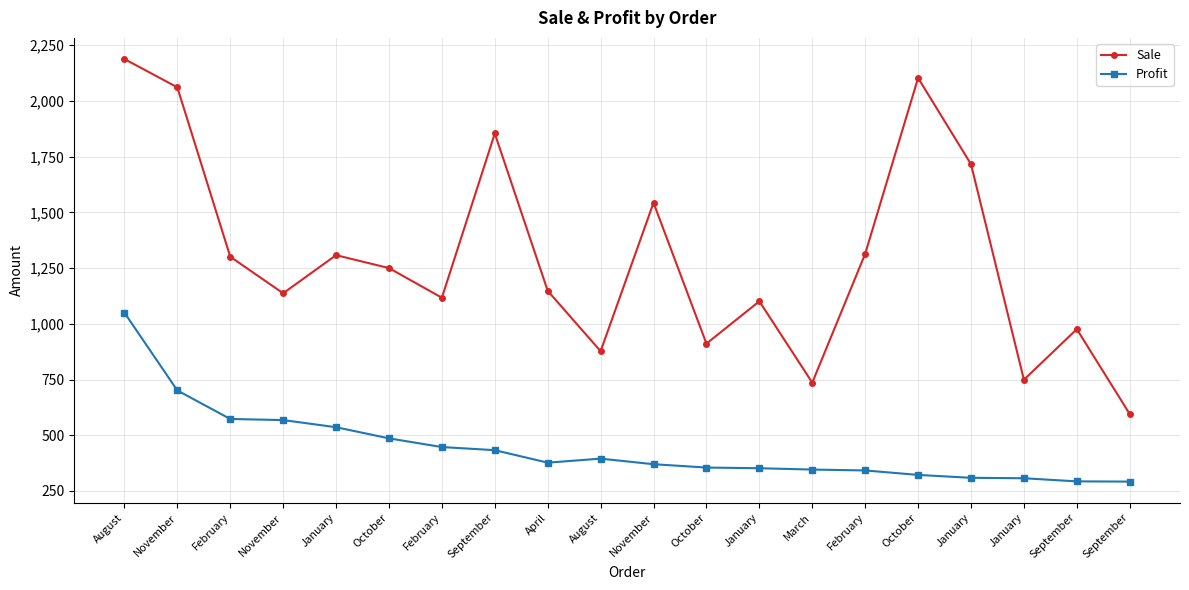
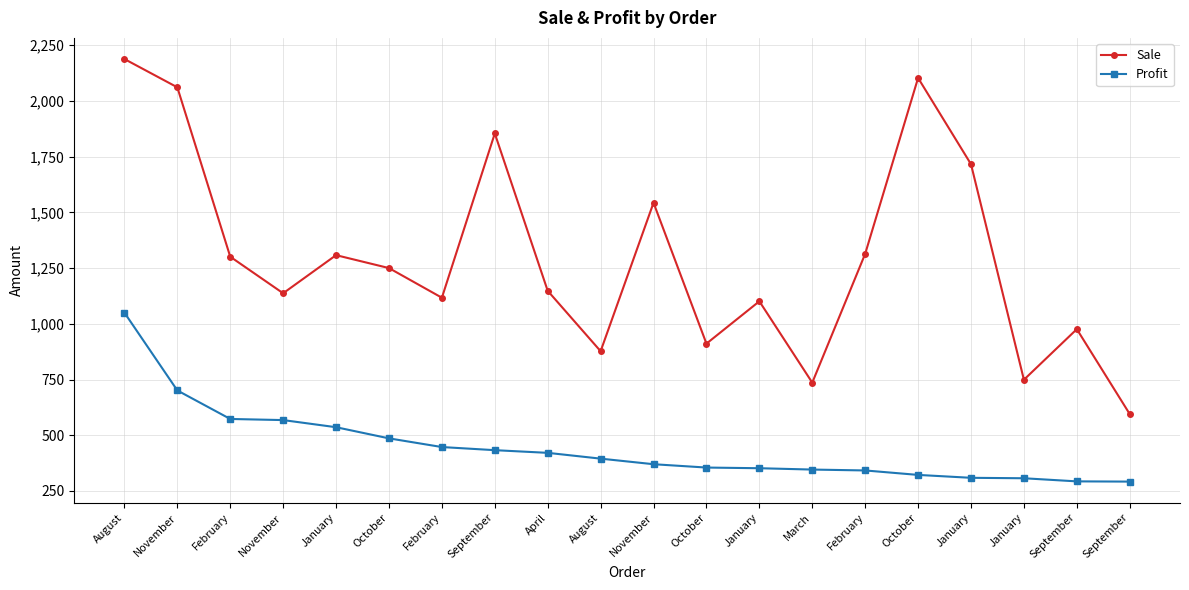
  {
    "Sale": {
      "April": "1,150",
      "March": "740"
    },
    "Profit": {
-     "April": "380",
+     "April": "420",
      "March": "350"
    }
  }
